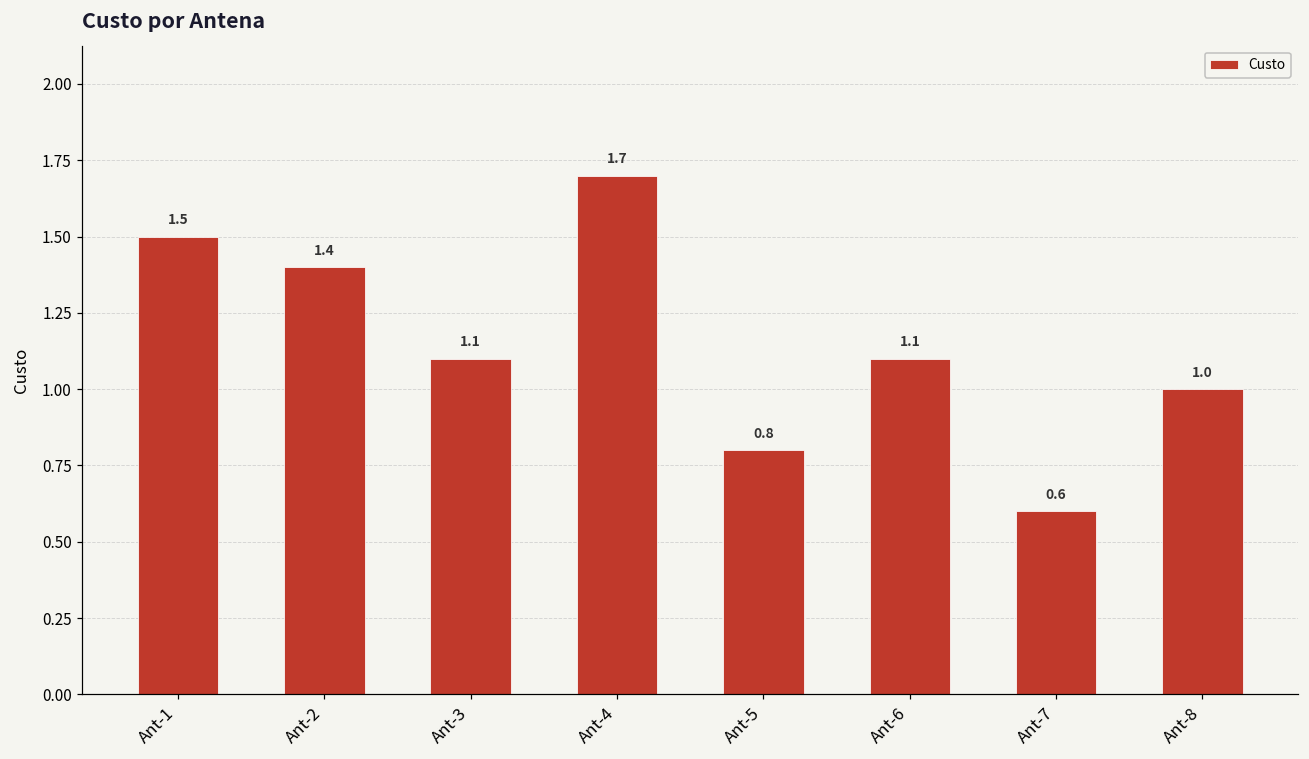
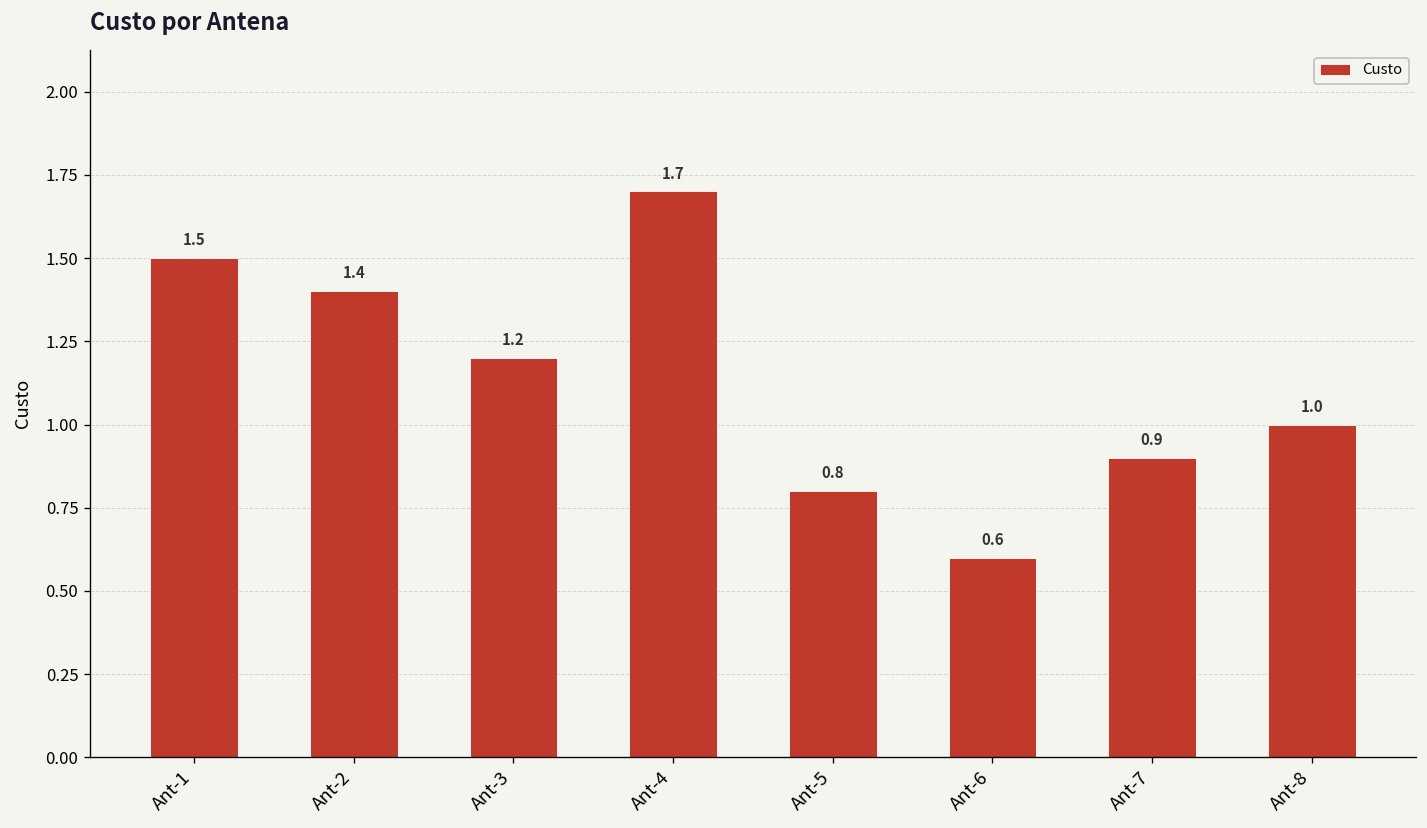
  {
    "Ant-1": 1.5,
    "Ant-2": 1.4,
-   "Ant-3": 1.1,
+   "Ant-3": 1.2,
    "Ant-4": 1.7,
    "Ant-5": 0.8,
-   "Ant-6": 1.1,
-   "Ant-7": 0.6,
+   "Ant-6": 0.6,
+   "Ant-7": 0.9,
    "Ant-8": 1.0
  }
